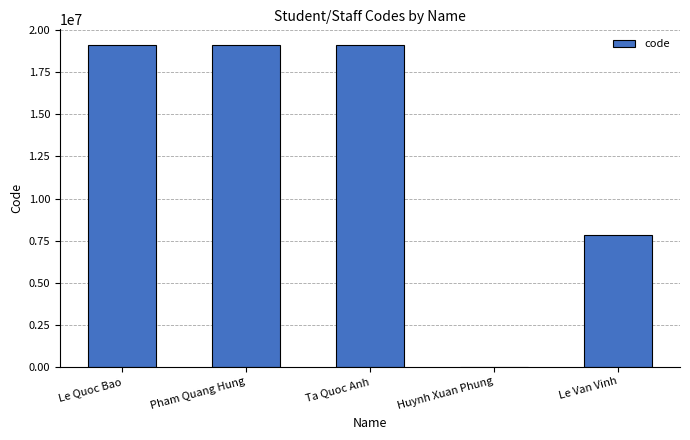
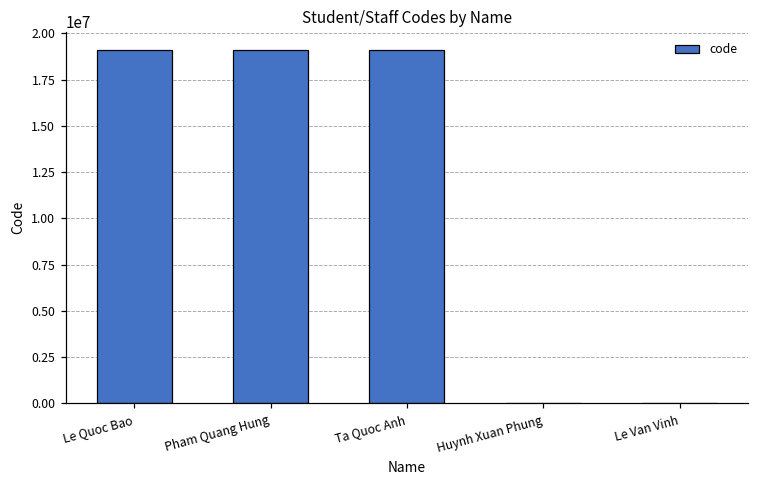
  {
    "Le Quoc Bao": 19100000,
    "Pham Quang Hung": 19100000,
    "Ta Quoc Anh": 19100000,
-   "Le Van Vinh": 7900000
+   "Le Van Vinh": 0
  }
